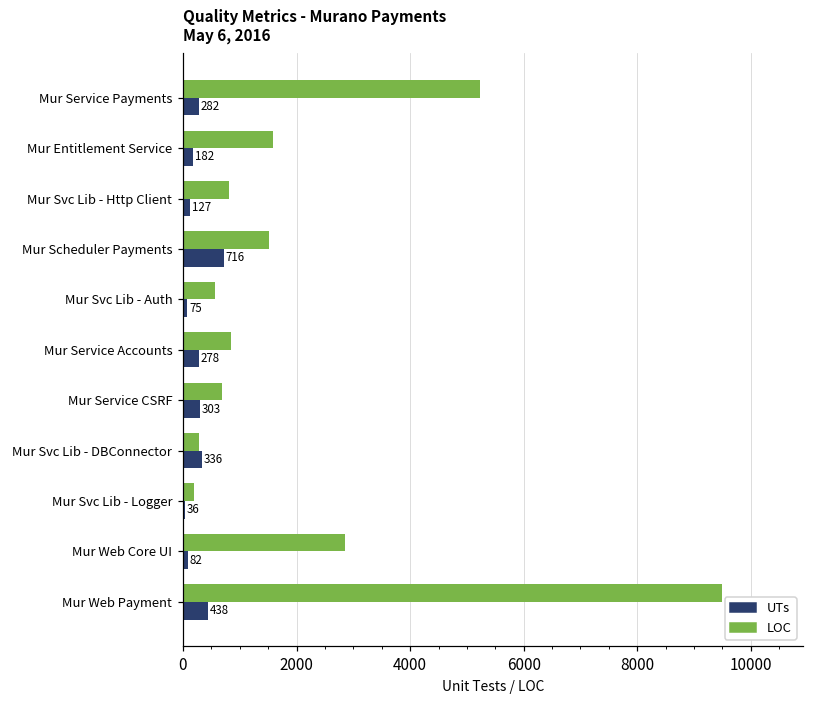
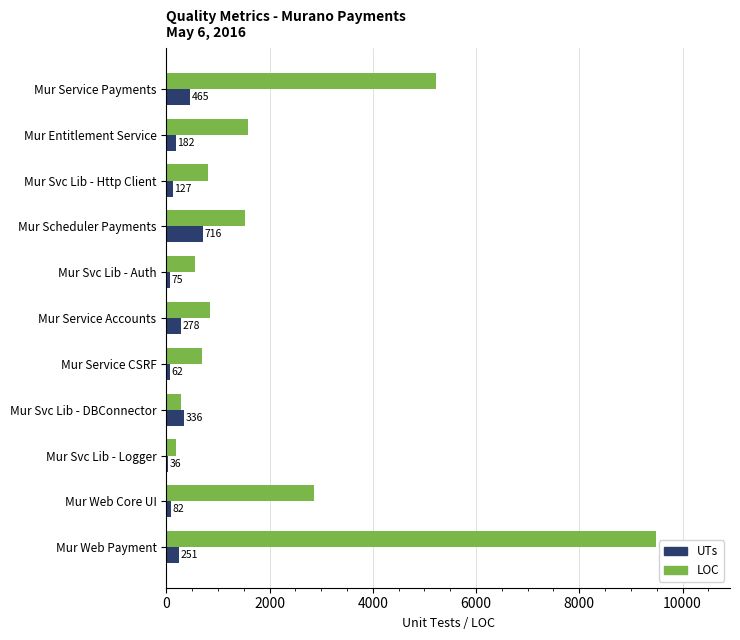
  {
    "UTs": {
-     "Mur Service Payments": 282,
+     "Mur Service Payments": 465,
      "Mur Entitlement Service": 182,
      "Mur Svc Lib - Http Client": 127,
      "Mur Scheduler Payments": 716,
      "Mur Svc Lib - Auth": 75,
      "Mur Service Accounts": 278,
-     "Mur Service CSRF": 303,
+     "Mur Service CSRF": 62,
      "Mur Svc Lib - DBConnector": 336,
      "Mur Svc Lib - Logger": 36,
      "Mur Web Core UI": 82,
-     "Mur Web Payment": 438
+     "Mur Web Payment": 251
    },
    "LOC": {
      "Mur Service Payments": 5200,
      "Mur Entitlement Service": 1600,
      "Mur Svc Lib - Http Client": 800,
      "Mur Scheduler Payments": 1500,
      "Mur Svc Lib - Auth": 600,
      "Mur Service Accounts": 800,
      "Mur Service CSRF": 700,
      "Mur Svc Lib - DBConnector": 300,
      "Mur Svc Lib - Logger": 200,
      "Mur Web Core UI": 2900,
      "Mur Web Payment": 9500
    }
  }
